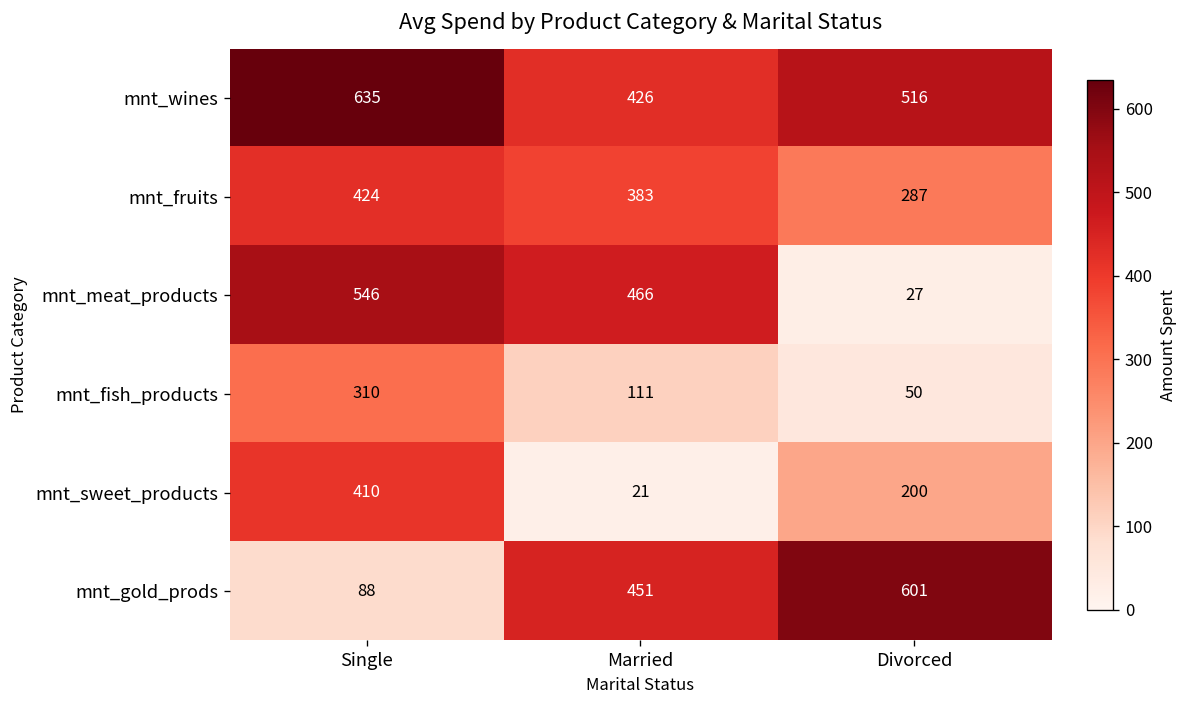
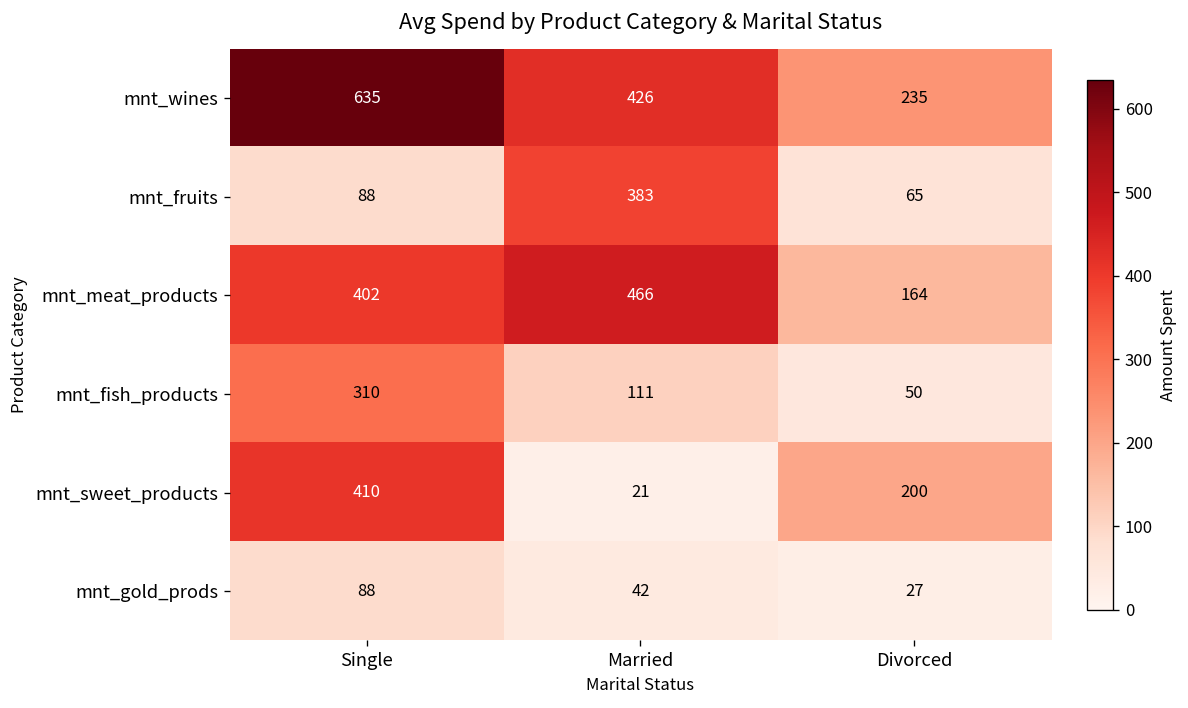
  {
    "mnt_wines": {
      "Single": 635,
      "Married": 426,
-     "Divorced": 516
+     "Divorced": 235
    },
    "mnt_fruits": {
-     "Single": 424,
+     "Single": 88,
      "Married": 383,
-     "Divorced": 287
+     "Divorced": 65
    },
    "mnt_meat_products": {
-     "Single": 546,
+     "Single": 402,
      "Married": 466,
-     "Divorced": 27
+     "Divorced": 164
    },
    "mnt_fish_products": {
      "Single": 310,
      "Married": 111,
      "Divorced": 50
    },
    "mnt_sweet_products": {
      "Single": 410,
      "Married": 21,
      "Divorced": 200
    },
    "mnt_gold_prods": {
      "Single": 88,
-     "Married": 451,
-     "Divorced": 601
+     "Married": 42,
+     "Divorced": 27
    }
  }
